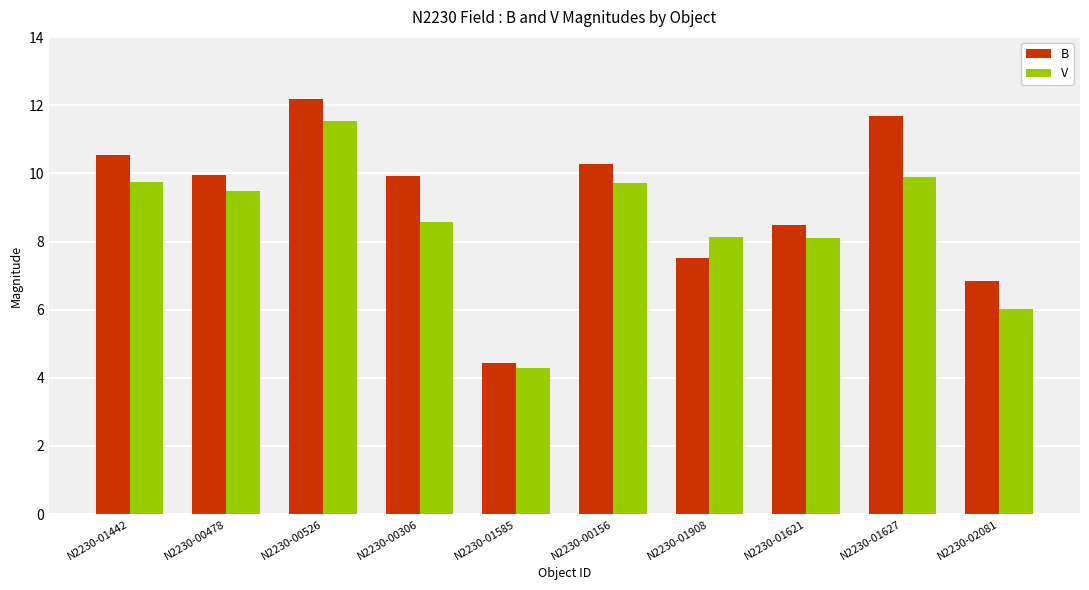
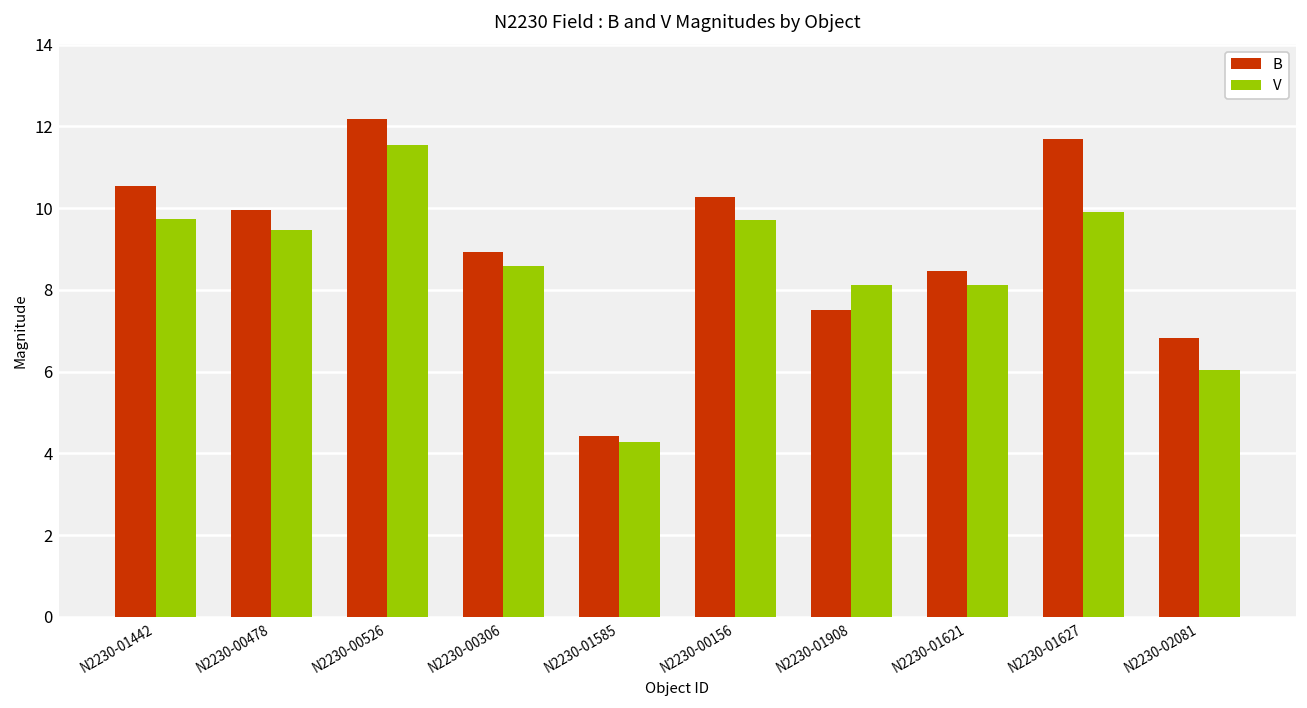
  {
    "B": {
      "N2230-01442": 10.5,
      "N2230-00478": 10.0,
      "N2230-00526": 12.2,
-     "N2230-00306": 9.9,
+     "N2230-00306": 8.9,
      "N2230-01585": 4.4,
      "N2230-00156": 10.3,
      "N2230-01908": 7.5,
      "N2230-01621": 8.5,
      "N2230-01627": 11.7,
      "N2230-02081": 6.8
    },
    "V": {
      "N2230-01442": 9.7,
      "N2230-00478": 9.5,
      "N2230-00526": 11.5,
      "N2230-00306": 8.6,
      "N2230-01585": 4.3,
      "N2230-00156": 9.7,
      "N2230-01908": 8.1,
      "N2230-01621": 8.1,
      "N2230-01627": 9.9,
      "N2230-02081": 6.0
    }
  }
